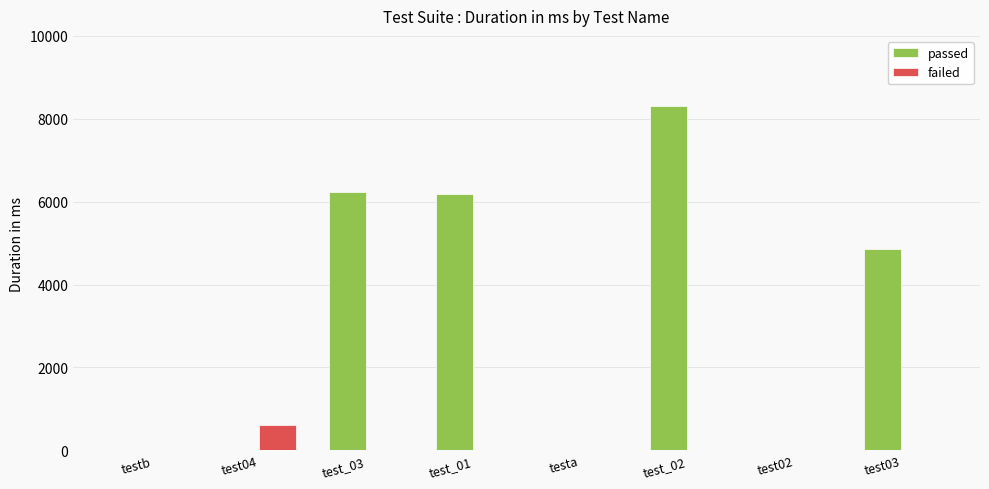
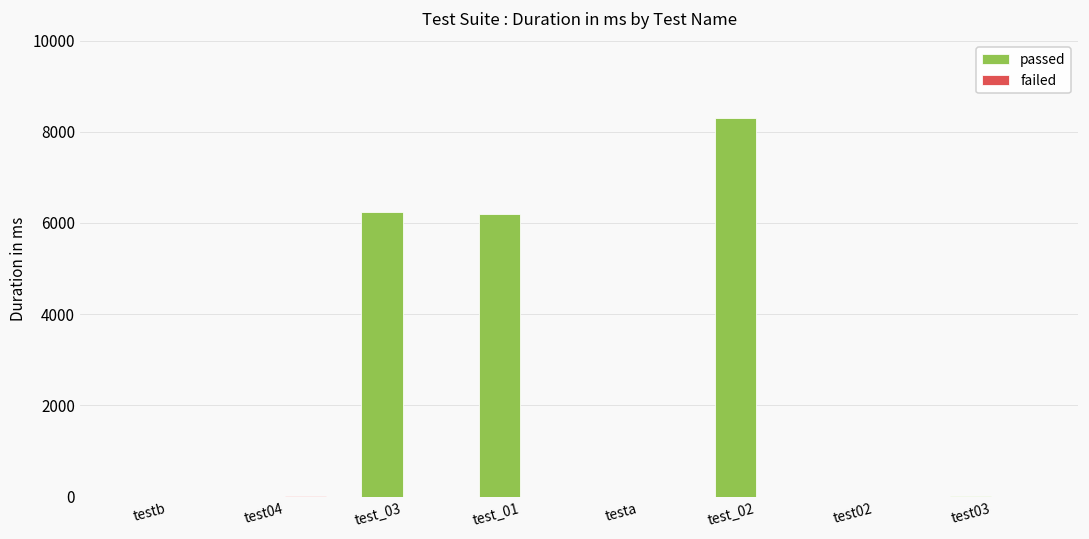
  {
    "passed": {
      "testb": 0,
      "test04": 0,
      "test_03": 6200,
      "test_01": 6200,
      "testa": 0,
      "test_02": 8300,
      "test02": 0,
-     "test03": 4900
+     "test03": 0
    },
    "failed": {
      "testb": 0,
-     "test04": 600,
+     "test04": 0,
      "test_03": 0,
      "test_01": 0,
      "testa": 0,
      "test_02": 0,
      "test02": 0,
      "test03": 0
    }
  }
